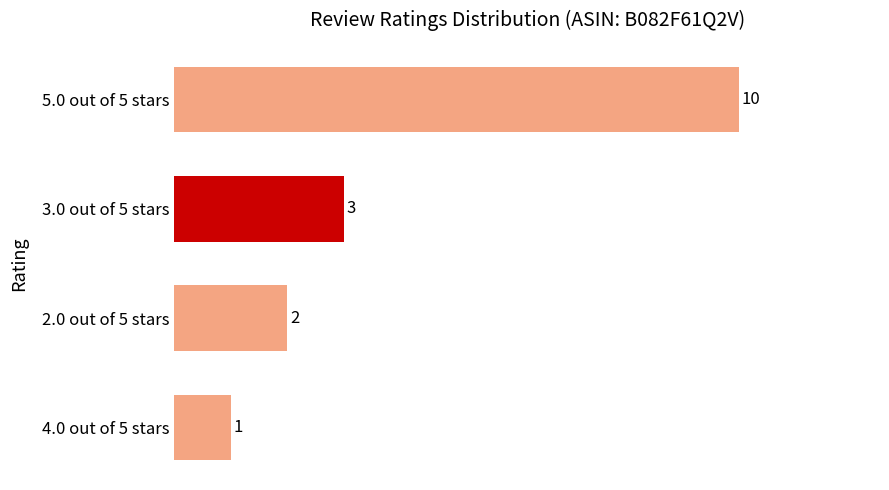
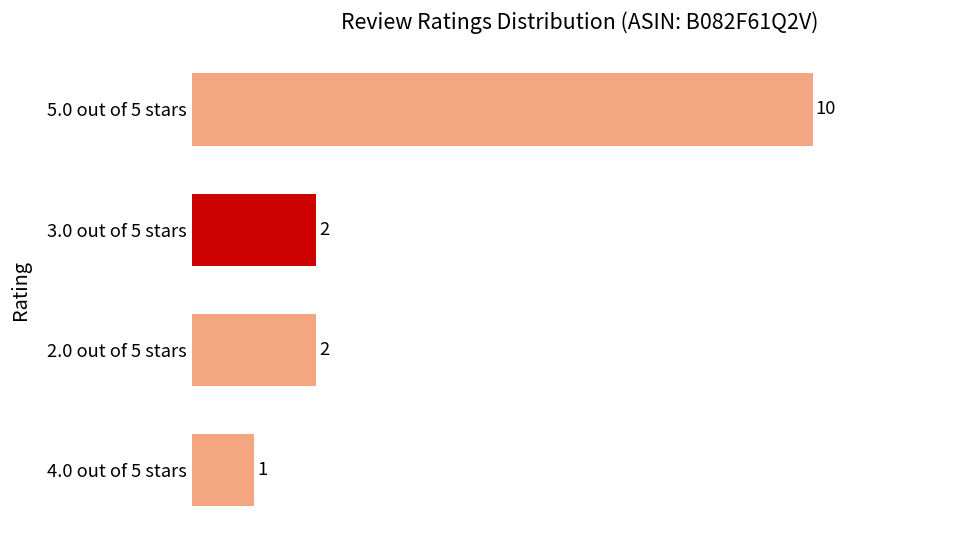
  {
    "5.0 out of 5 stars": 10,
-   "3.0 out of 5 stars": 3,
+   "3.0 out of 5 stars": 2,
    "2.0 out of 5 stars": 2,
    "4.0 out of 5 stars": 1
  }
